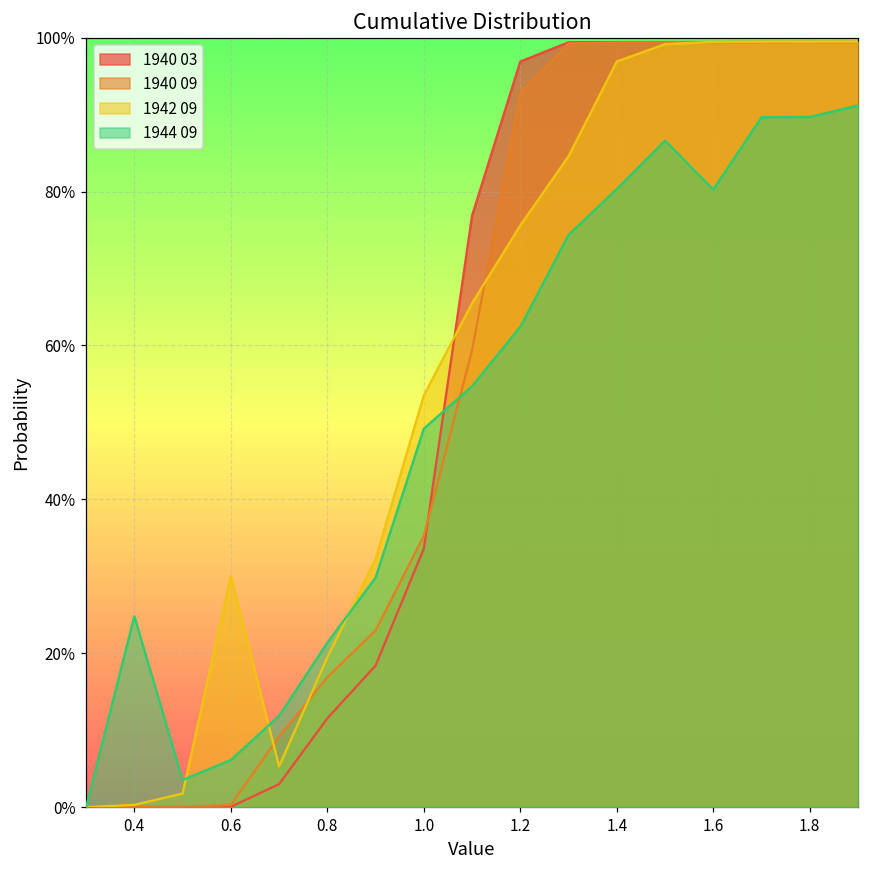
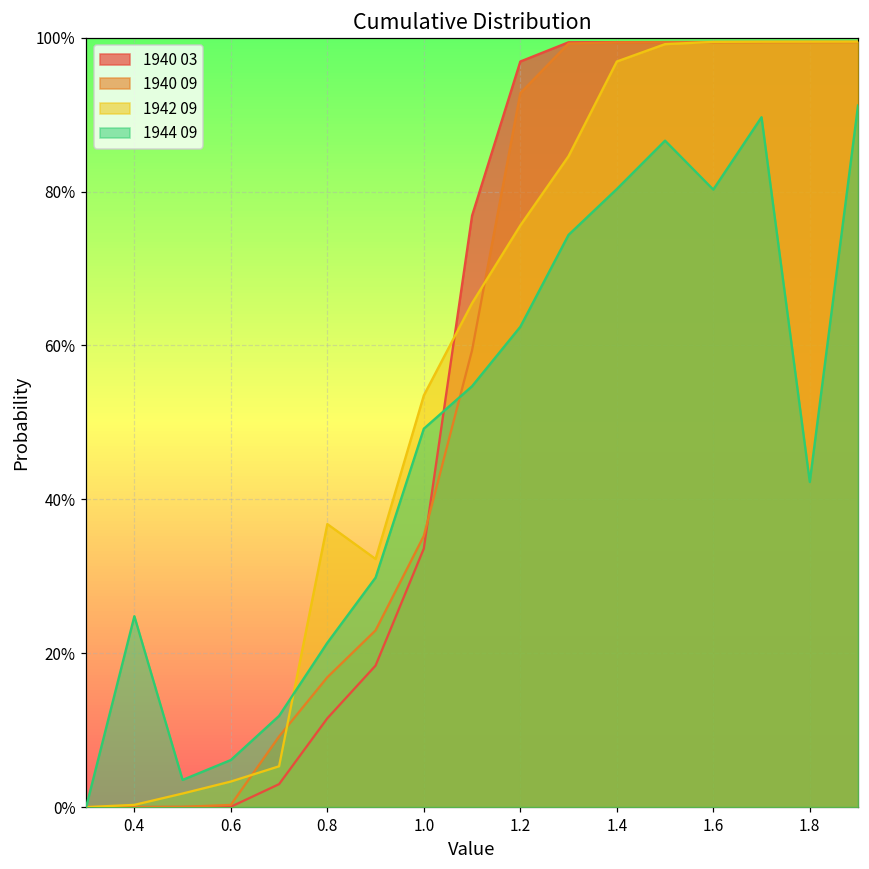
  {
    "1942 09": {
-     "0.6": "30%",
-     "0.8": "19%",
+     "0.6": "3%",
+     "0.8": "37%",
      "1.0": "54%",
      "1.2": "76%",
      "1.4": "97%"
    },
    "1944 09": {
      "0.4": "25%",
      "0.6": "6%",
      "0.8": "21%",
      "1.0": "49%",
      "1.2": "62%",
      "1.4": "80%",
      "1.6": "80%",
-     "1.8": "90%"
+     "1.8": "42%"
    }
  }
